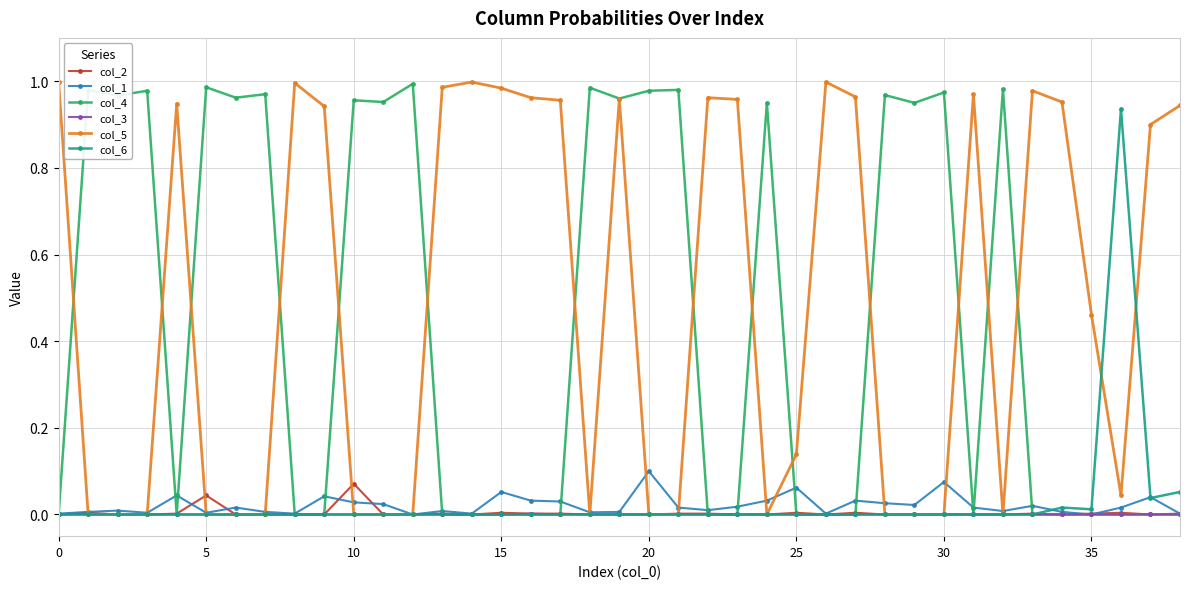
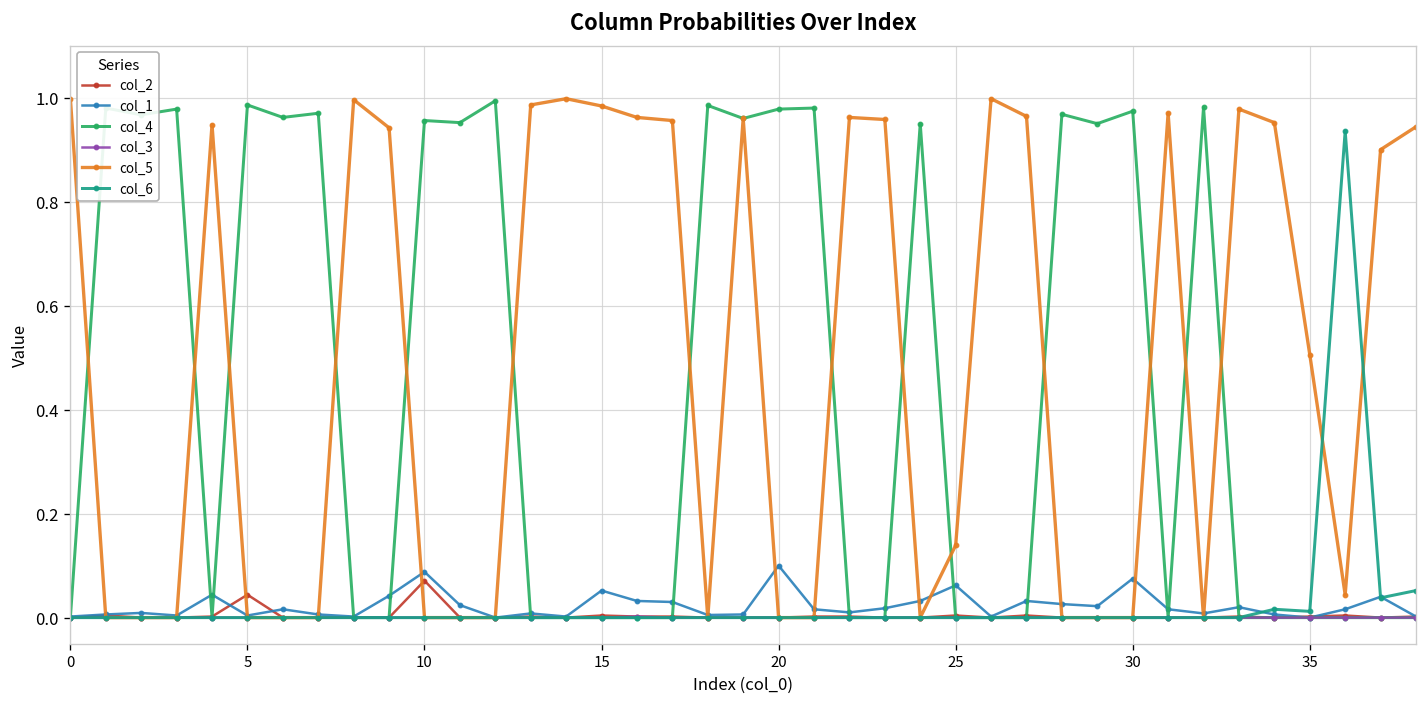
  {
    "col_2": {
      "5": 0.04,
      "10": 0.07
    },
    "col_1": {
-     "10": 0.03,
+     "10": 0.09,
      "15": 0.05,
      "20": 0.10,
      "25": 0.06,
      "30": 0.08
    },
    "col_5": {
      "0": 1.00,
      "15": 0.98,
      "25": 0.14,
-     "35": 0.46
+     "35": 0.51
    }
  }
